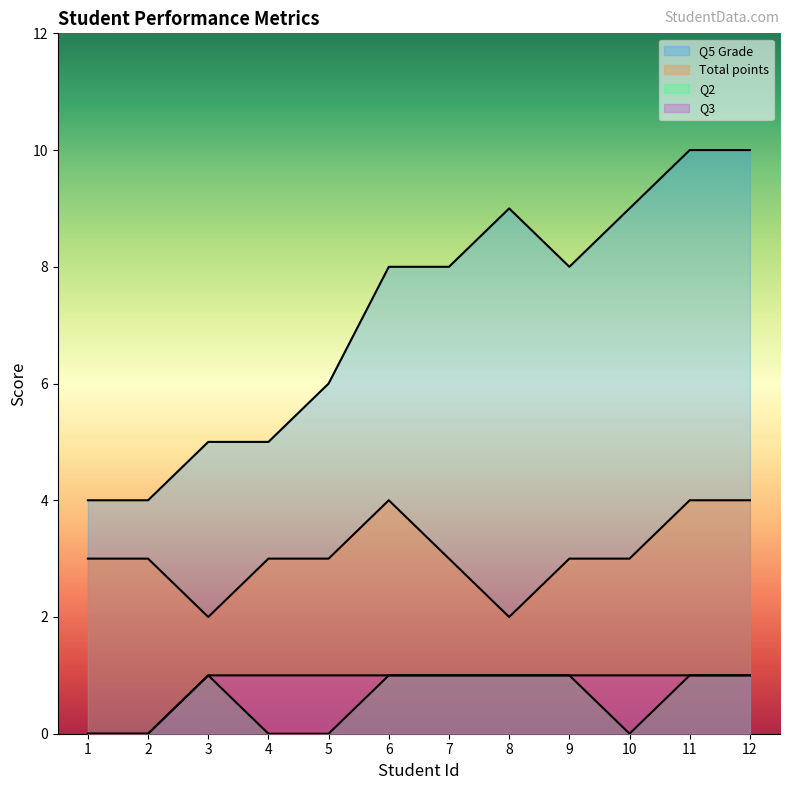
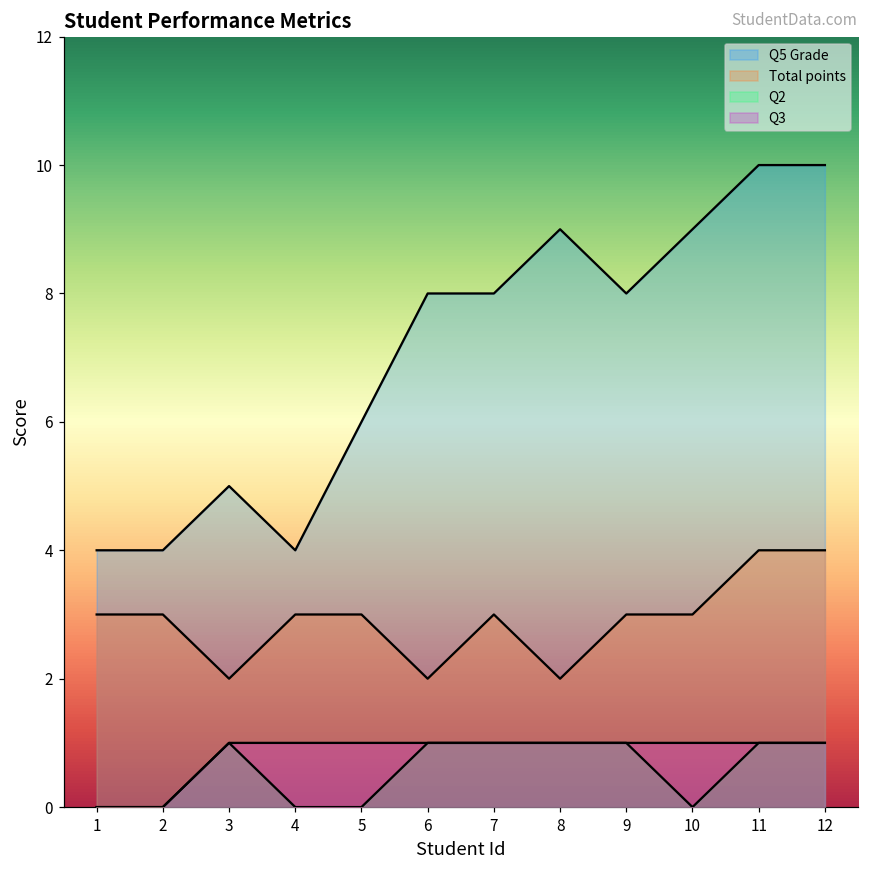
  {
    "Q5 Grade": {
      "1": 4,
      "2": 4,
      "3": 5,
-     "4": 5,
+     "4": 4,
      "5": 6,
      "6": 8,
      "7": 8,
      "8": 9,
      "9": 8,
      "10": 9,
      "11": 10,
      "12": 10
    },
    "Total points": {
      "1": 3,
      "2": 3,
      "3": 2,
      "4": 3,
      "5": 3,
-     "6": 4,
+     "6": 2,
      "7": 3,
      "8": 2,
      "9": 3,
      "10": 3,
      "11": 4,
      "12": 4
    },
    "Q2": {
      "4": 0,
      "5": 0,
      "10": 0
    },
    "Q3": {
      "4": 1,
      "5": 1,
      "10": 1
    }
  }
